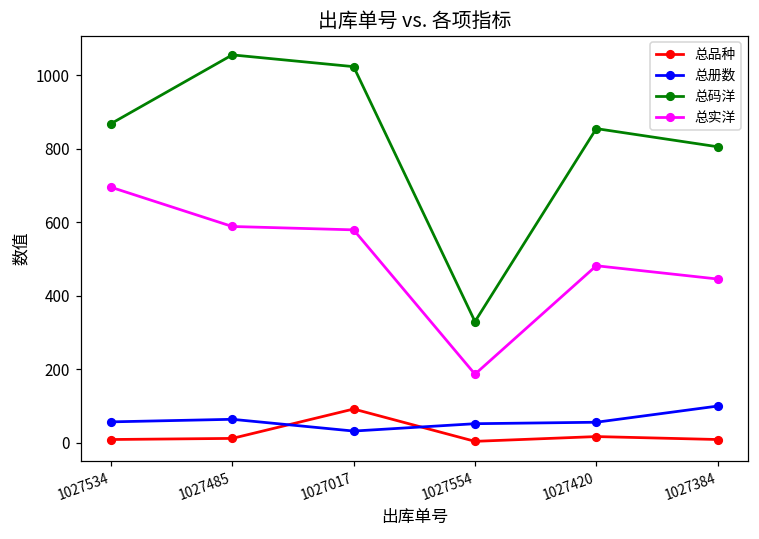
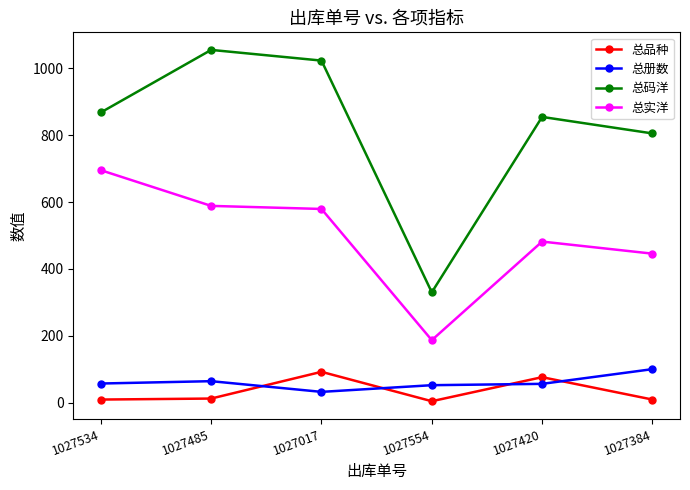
  {
    "总品种": {
      "1027534": 10,
      "1027485": 10,
      "1027017": 90,
      "1027554": 0,
-     "1027420": 20,
+     "1027420": 80,
      "1027384": 10
    },
    "总册数": {
      "1027534": 60,
      "1027485": 60,
      "1027017": 30,
      "1027554": 50,
      "1027420": 60,
      "1027384": 100
    },
    "总码洋": {
      "1027534": 870,
      "1027485": 1060,
      "1027017": 1020,
      "1027554": 330,
      "1027420": 860,
      "1027384": 810
    },
    "总实洋": {
      "1027534": 700,
      "1027485": 590,
      "1027017": 580,
      "1027554": 190,
      "1027420": 480,
      "1027384": 450
    }
  }
